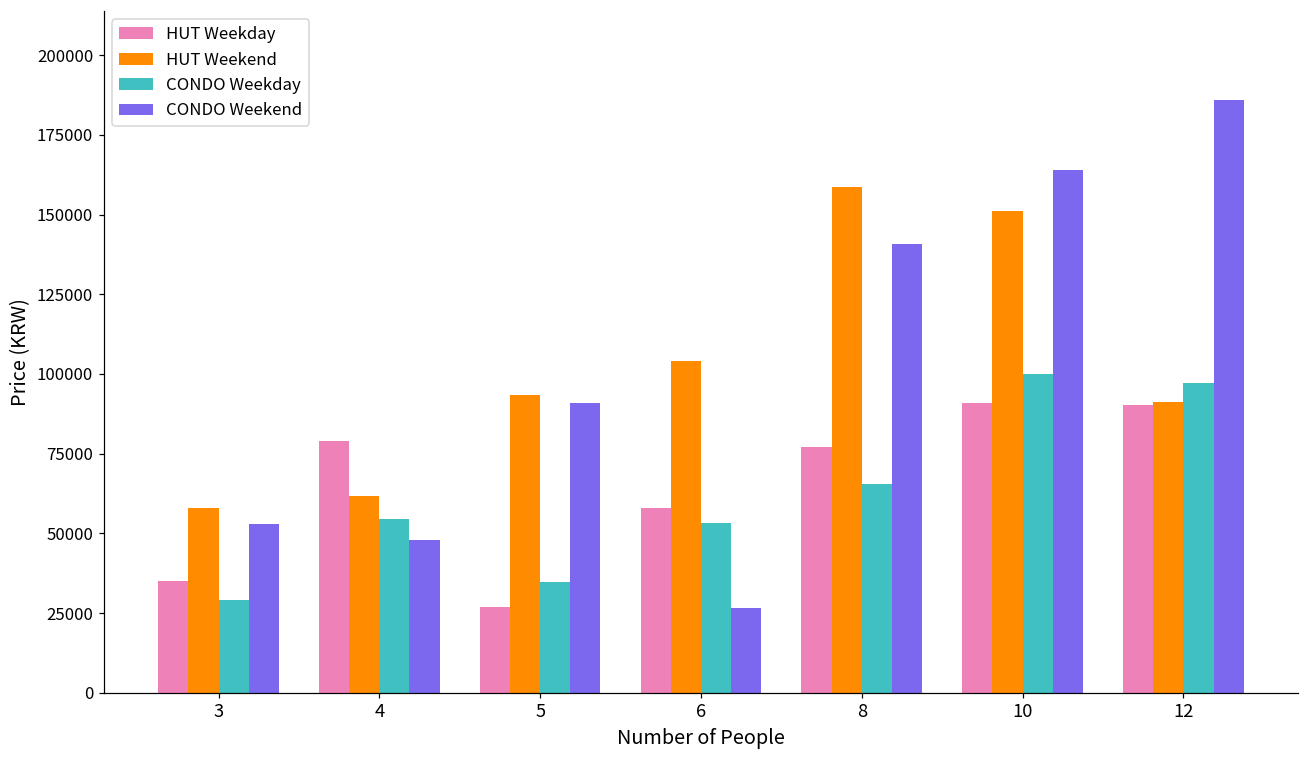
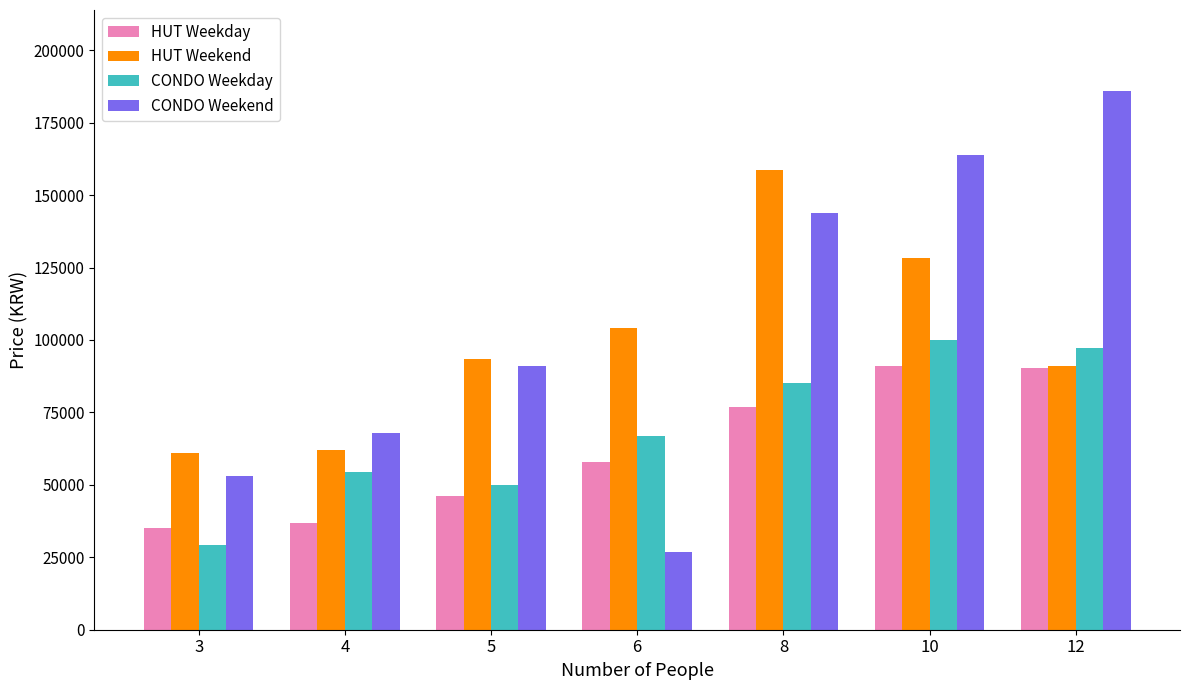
  {
    "HUT Weekday": {
      "3": 35000,
-     "4": 79000,
-     "5": 27000,
+     "4": 37000,
+     "5": 46000,
      "6": 58000,
      "8": 77000,
      "10": 91000,
      "12": 90000
    },
    "HUT Weekend": {
-     "3": 58000,
+     "3": 61000,
      "4": 62000,
      "5": 94000,
      "6": 104000,
      "8": 159000,
-     "10": 151000,
+     "10": 128000,
      "12": 91000
    },
    "CONDO Weekday": {
      "3": 29000,
      "4": 54000,
-     "5": 35000,
-     "6": 53000,
-     "8": 66000,
+     "5": 50000,
+     "6": 67000,
+     "8": 85000,
      "10": 100000,
      "12": 97000
    },
    "CONDO Weekend": {
      "3": 53000,
-     "4": 48000,
+     "4": 68000,
      "5": 91000,
      "6": 27000,
-     "8": 141000,
+     "8": 144000,
      "10": 164000,
      "12": 186000
    }
  }
